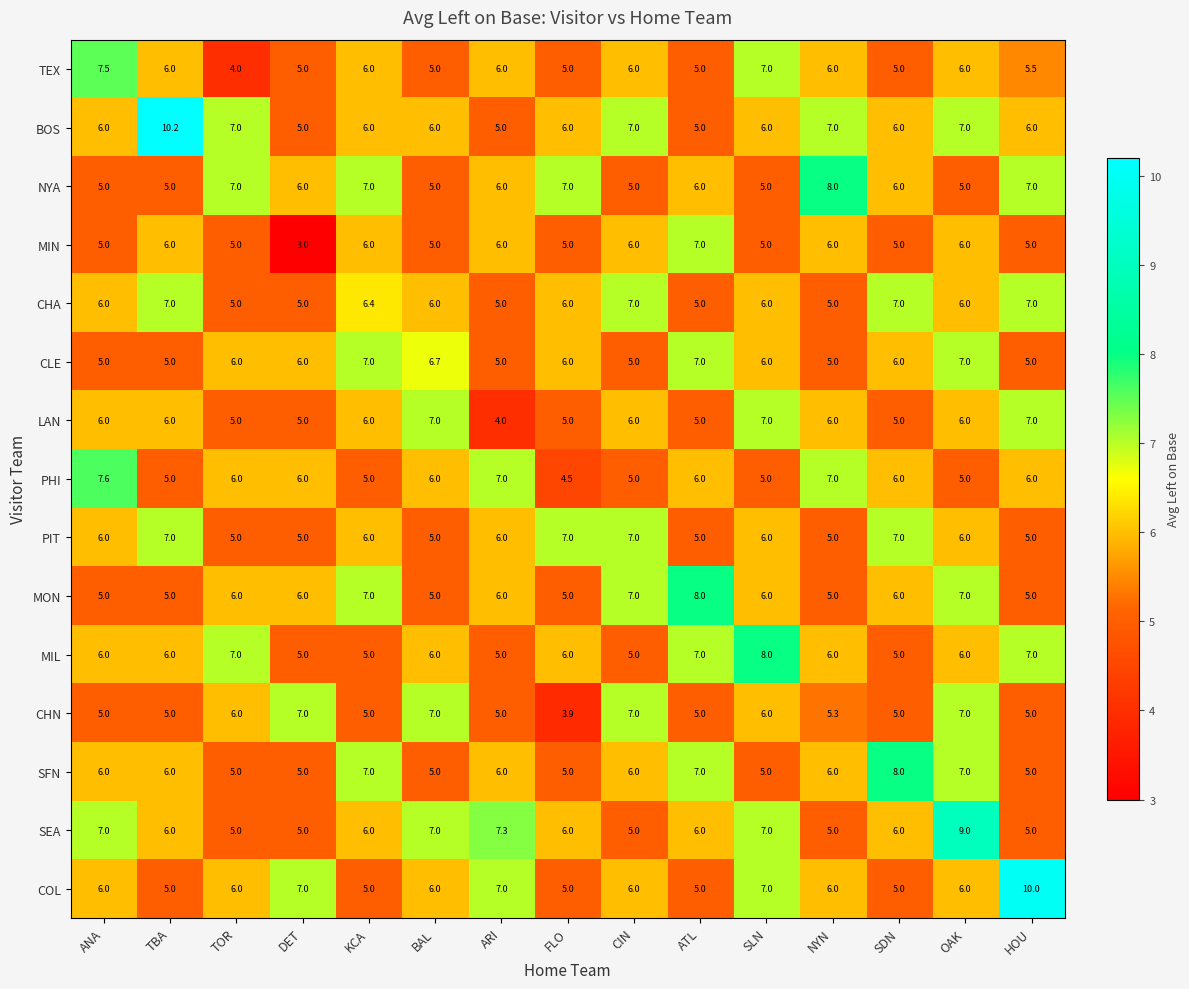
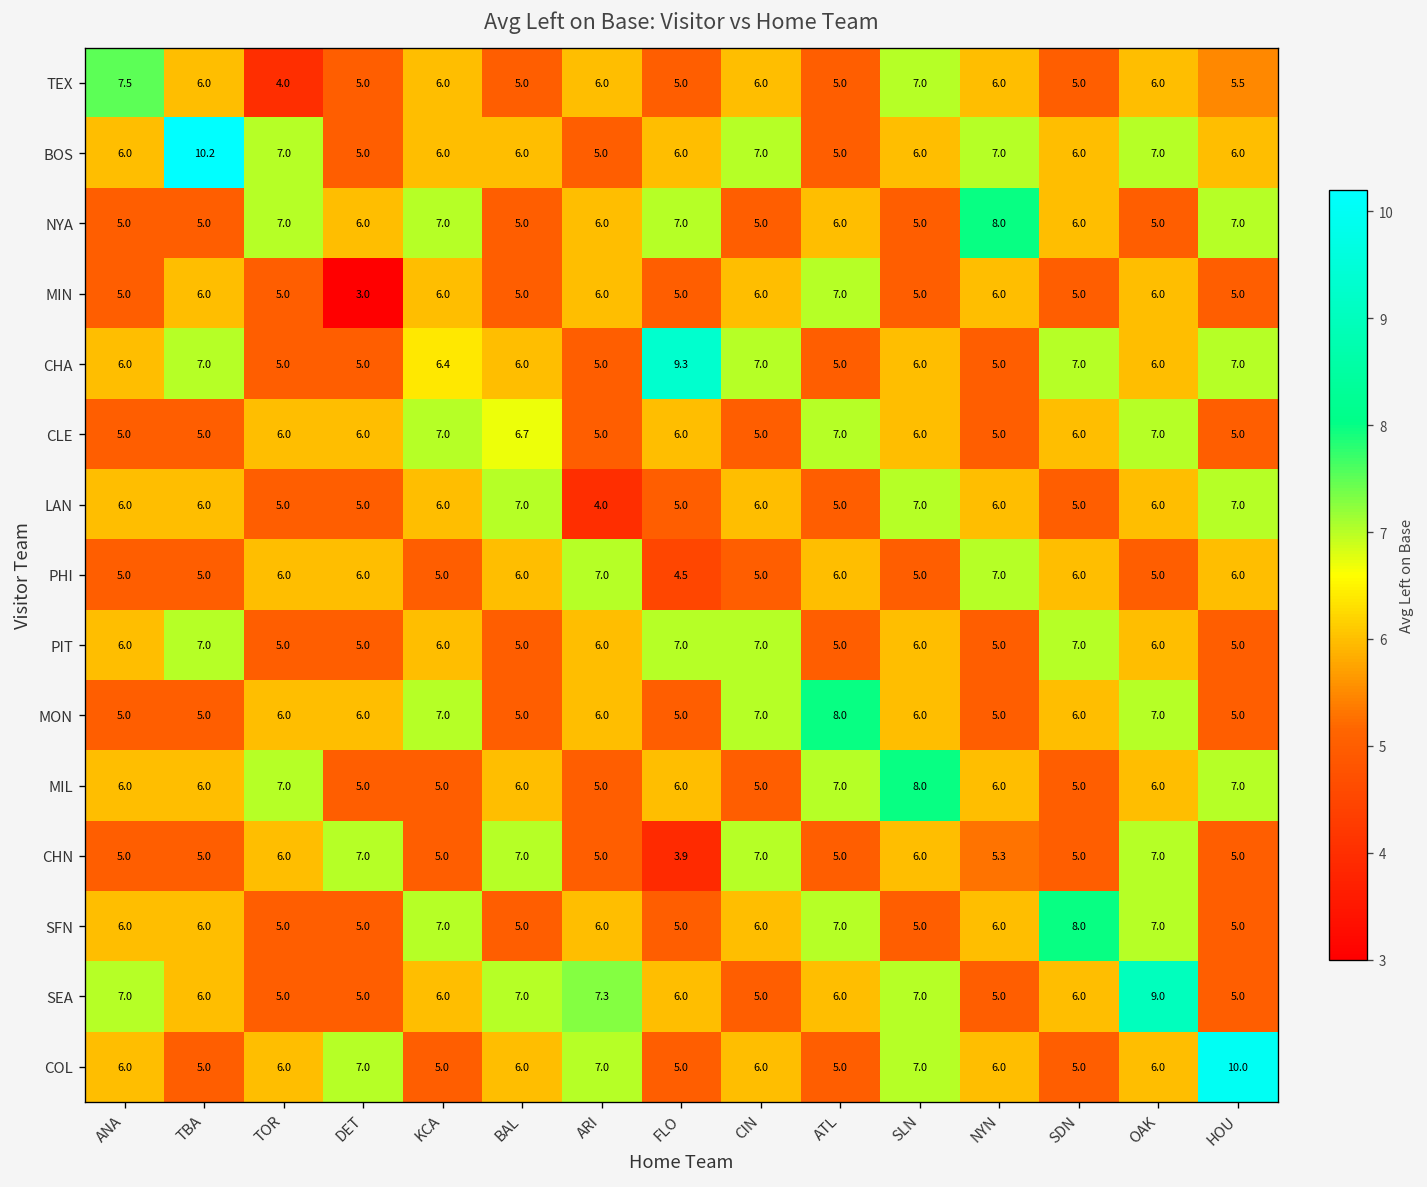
  {
    "CHA": {
      "ANA": 6.0,
      "TBA": 7.0,
      "TOR": 5.0,
      "DET": 5.0,
      "KCA": 6.4,
      "BAL": 6.0,
      "ARI": 5.0,
-     "FLO": 6.0,
+     "FLO": 9.3,
      "CIN": 7.0,
      "ATL": 5.0,
      "SLN": 6.0,
      "NYN": 5.0,
      "SDN": 7.0,
      "OAK": 6.0,
      "HOU": 7.0
    },
    "PHI": {
-     "ANA": 7.6,
+     "ANA": 5.0,
      "TBA": 5.0,
      "TOR": 6.0,
      "DET": 6.0,
      "KCA": 5.0,
      "BAL": 6.0,
      "ARI": 7.0,
      "FLO": 4.5,
      "CIN": 5.0,
      "ATL": 6.0,
      "SLN": 5.0,
      "NYN": 7.0,
      "SDN": 6.0,
      "OAK": 5.0,
      "HOU": 6.0
    }
  }
